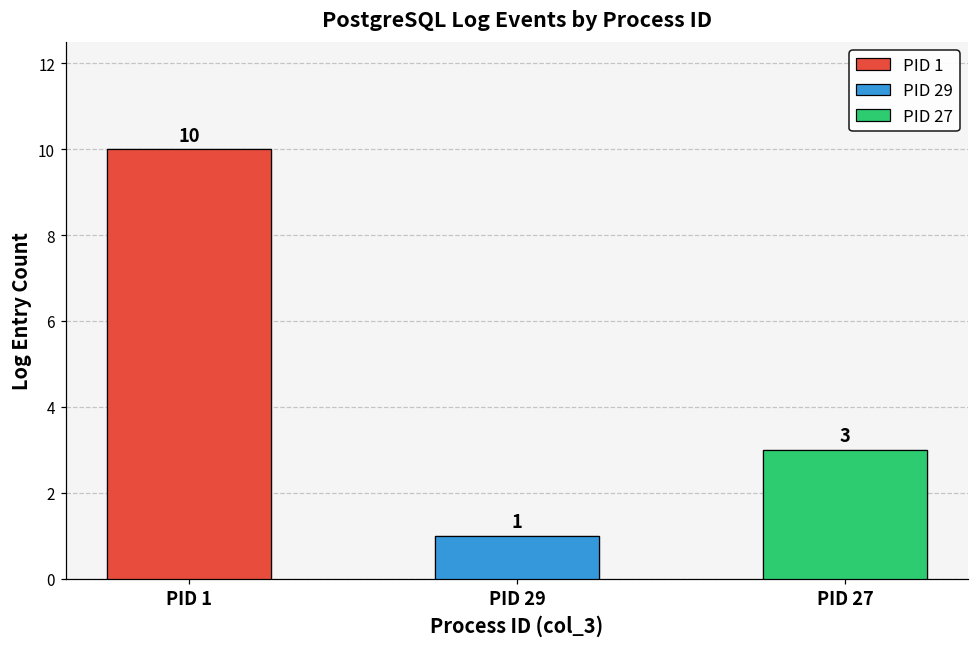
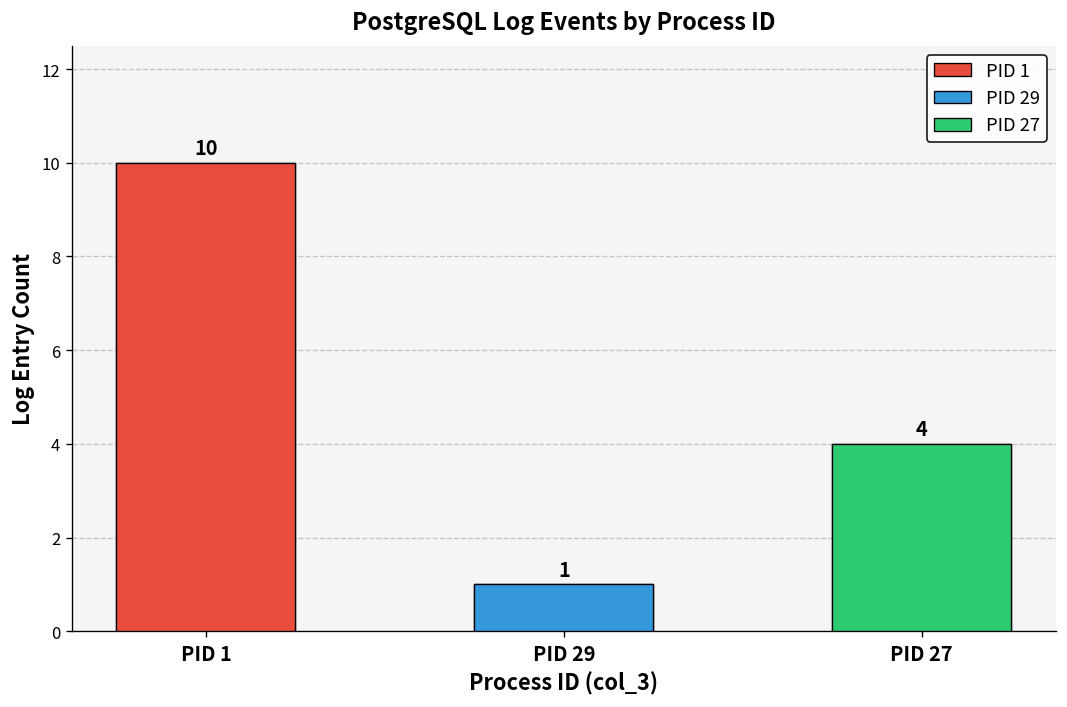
  {
    "PID 29": {
      "PID 29": 1
    },
    "PID 27": {
-     "PID 27": 3
+     "PID 27": 4
    }
  }
